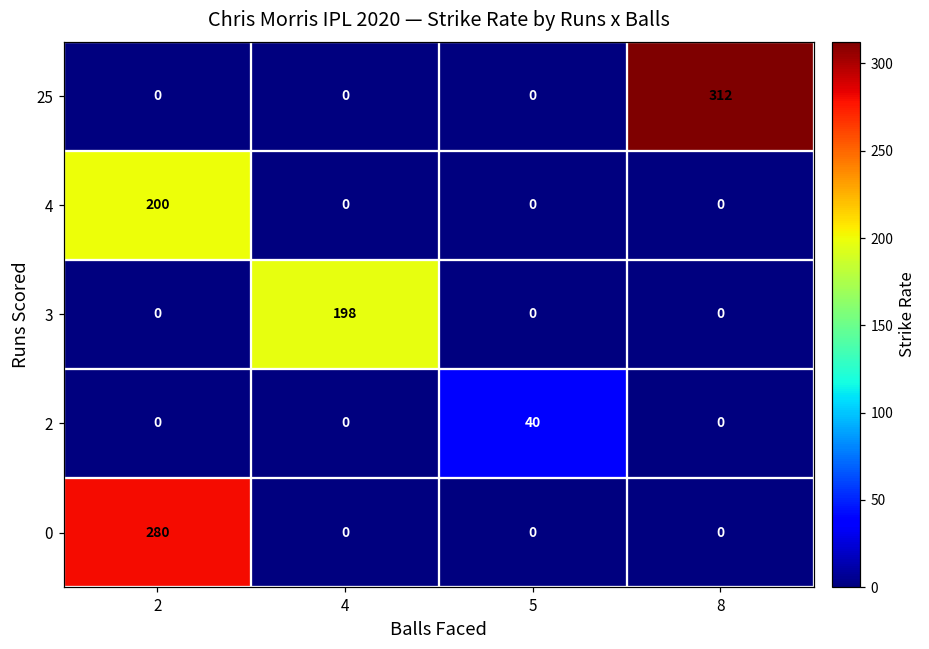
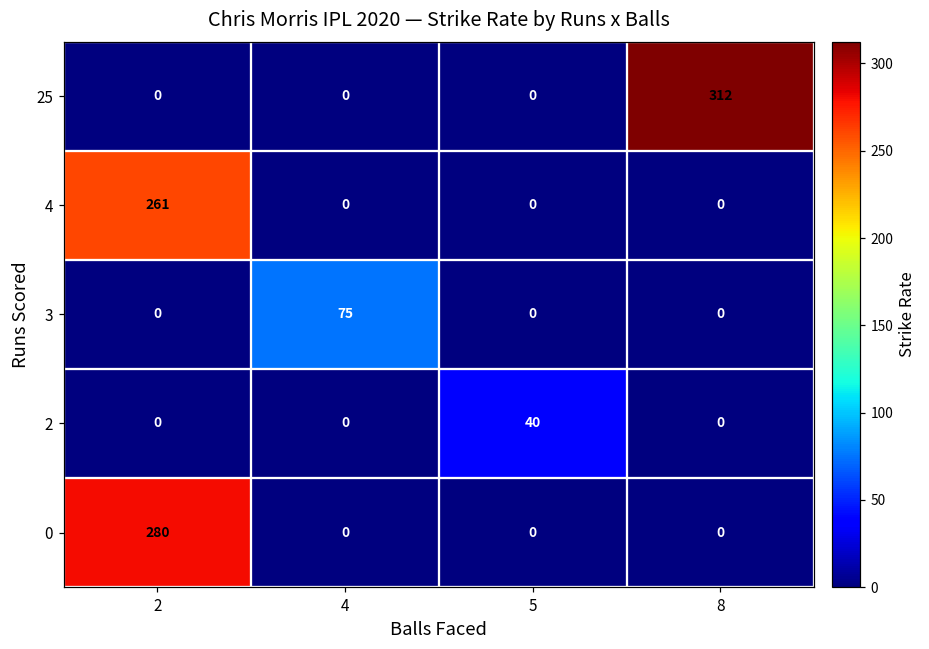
  {
    "25": {
      "2": 0,
      "4": 0,
      "5": 0,
      "8": 312
    },
    "4": {
-     "2": 200,
+     "2": 261,
      "4": 0,
      "5": 0,
      "8": 0
    },
    "3": {
      "2": 0,
-     "4": 198,
+     "4": 75,
      "5": 0,
      "8": 0
    },
    "2": {
      "2": 0,
      "4": 0,
      "5": 40,
      "8": 0
    },
    "0": {
      "2": 280,
      "4": 0,
      "5": 0,
      "8": 0
    }
  }
